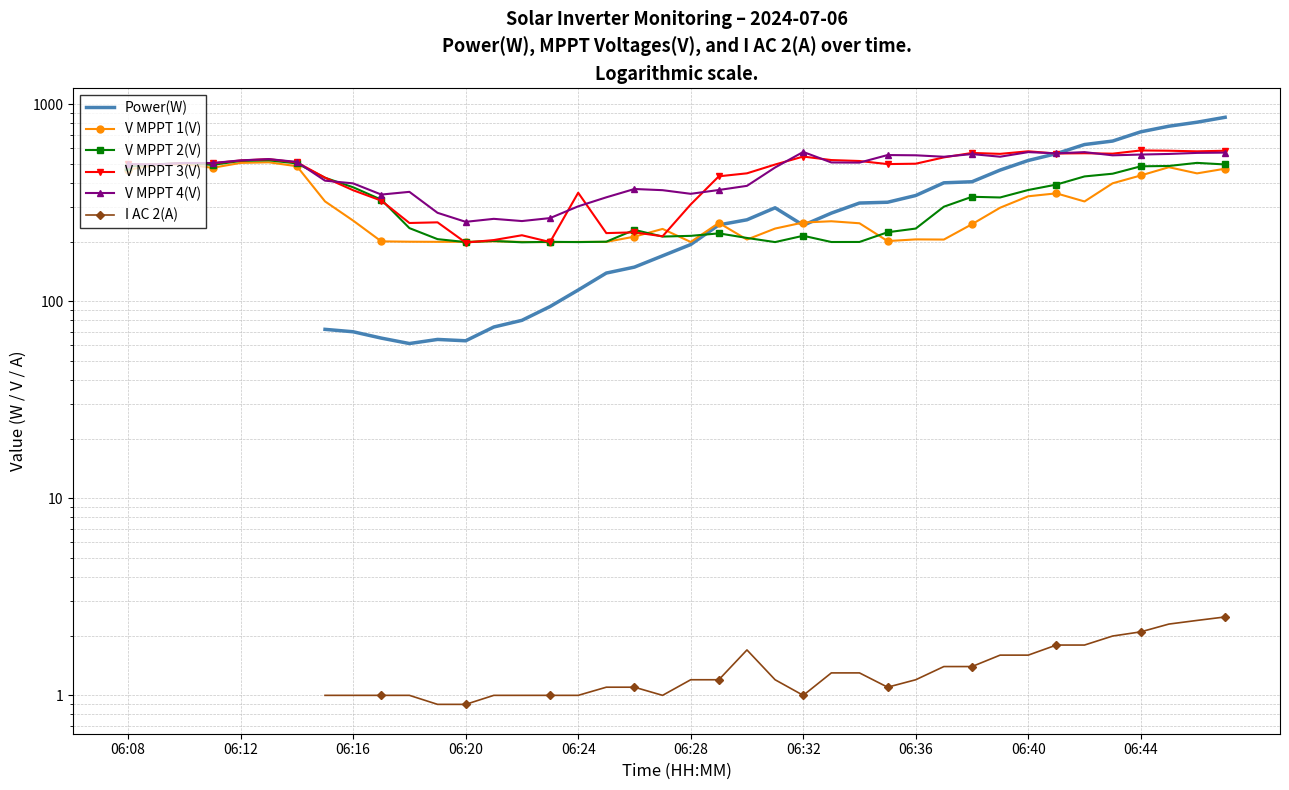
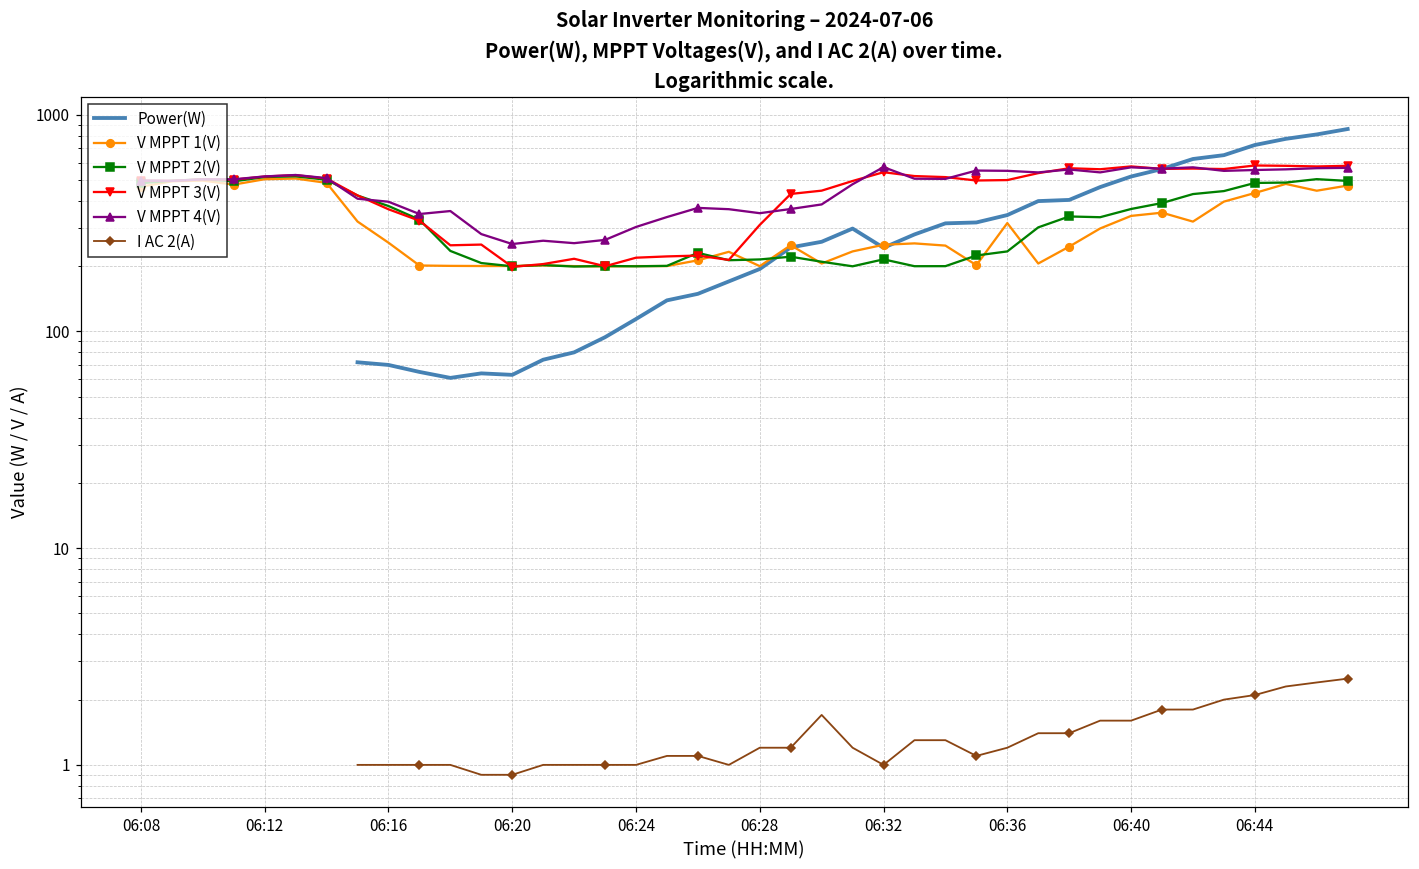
  {
    "Power(W)": {
      "06:16": 70,
      "06:20": 63,
      "06:24": 110,
      "06:32": 240,
      "06:36": 340,
      "06:40": 520,
      "06:44": 720
    },
    "V MPPT 1(V)": {
      "06:16": 260,
      "06:32": 250,
-     "06:36": 210,
+     "06:36": 320,
      "06:40": 340,
      "06:44": 430
    },
    "V MPPT 2(V)": {
      "06:16": 380,
      "06:28": 210,
      "06:32": 210,
      "06:36": 230,
      "06:40": 370,
      "06:44": 480
    },
    "V MPPT 3(V)": {
      "06:16": 370,
-     "06:24": 360,
+     "06:24": 220,
      "06:28": 310,
      "06:32": 540,
      "06:36": 500,
      "06:44": 580
    },
    "V MPPT 4(V)": {
      "06:16": 400,
      "06:20": 250,
      "06:24": 300,
      "06:28": 350,
      "06:32": 570,
      "06:36": 550,
      "06:44": 560
    },
    "I AC 2(A)": {
      "06:16": 1,
      "06:20": 0.9,
      "06:24": 1,
      "06:28": 1.2,
      "06:32": 1,
      "06:36": 1.2,
      "06:40": 1.6,
      "06:44": 2.1
    }
  }
